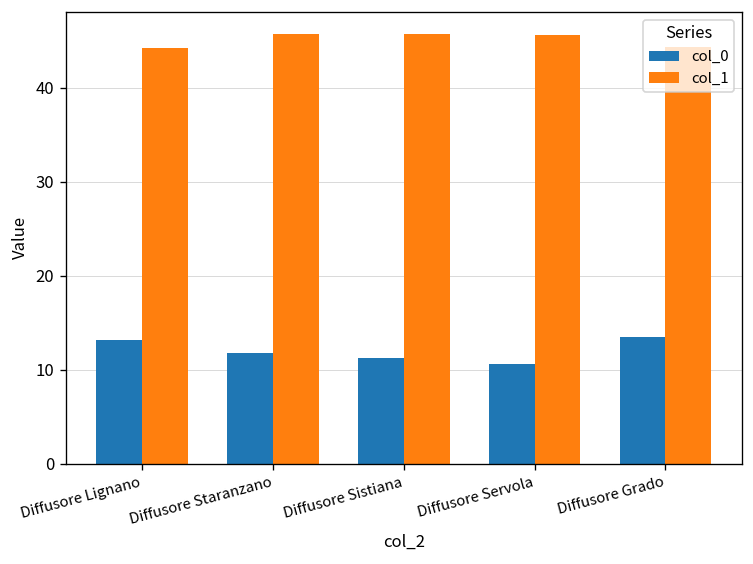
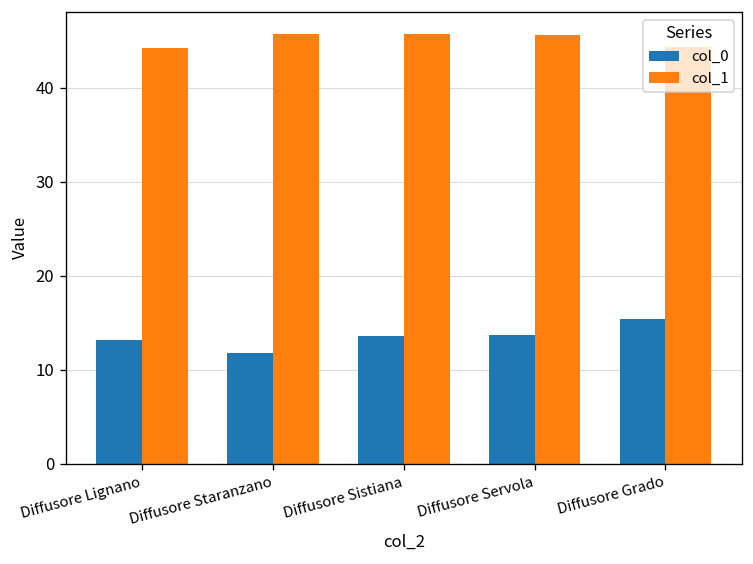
  {
    "col_0": {
      "Diffusore Lignano": 13,
      "Diffusore Staranzano": 12,
-     "Diffusore Sistiana": 11,
-     "Diffusore Servola": 11,
-     "Diffusore Grado": 14
+     "Diffusore Sistiana": 14,
+     "Diffusore Servola": 14,
+     "Diffusore Grado": 15
    },
    "col_1": {
      "Diffusore Lignano": 44,
      "Diffusore Staranzano": 46,
      "Diffusore Sistiana": 46,
      "Diffusore Servola": 46
    }
  }
